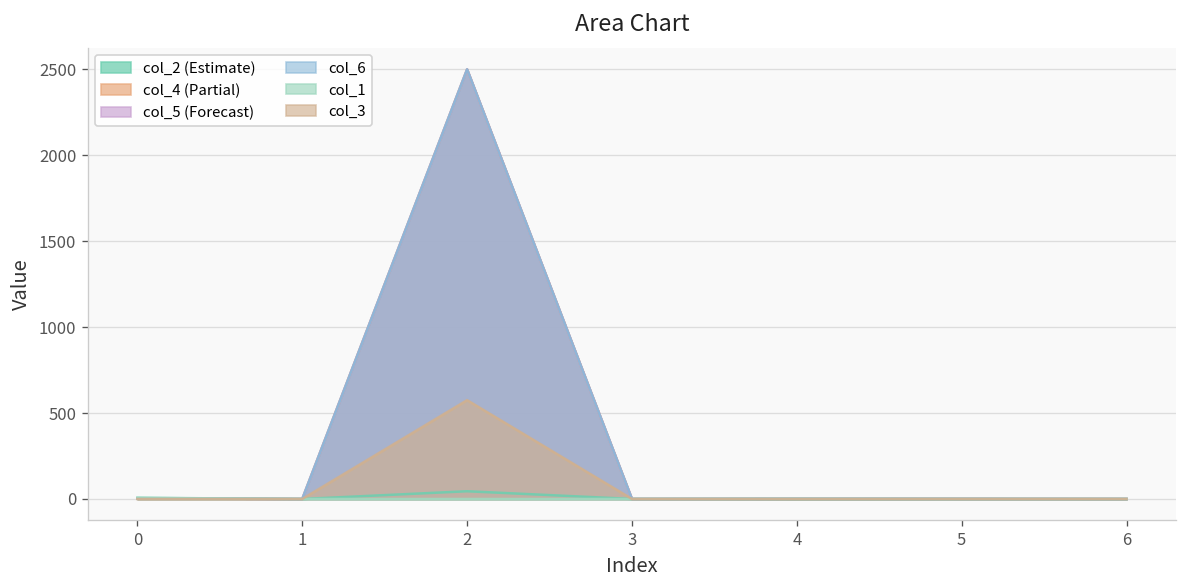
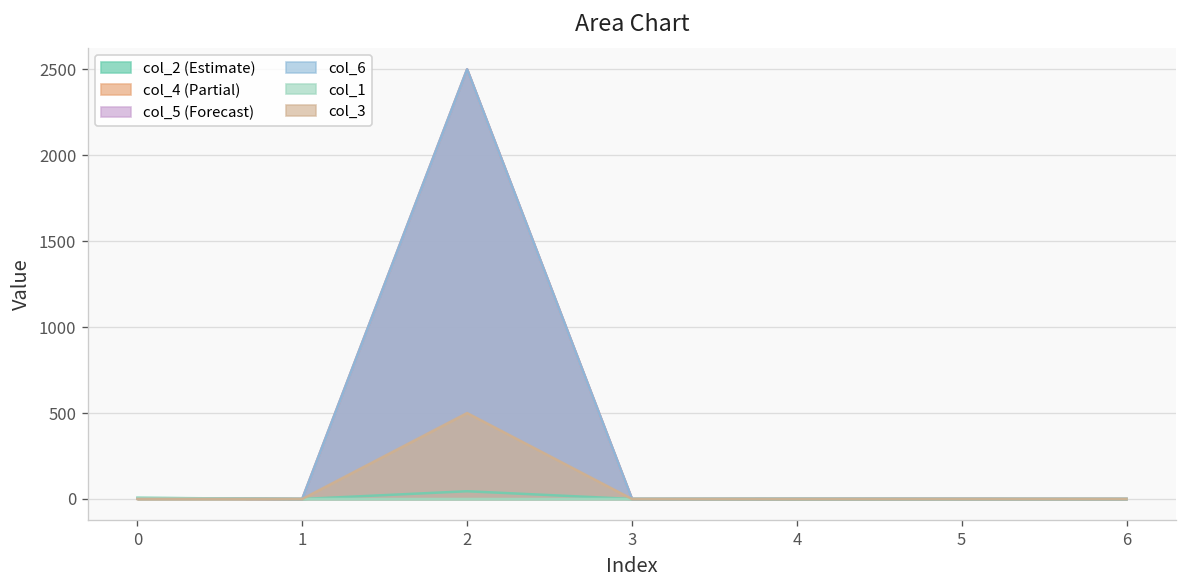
  {
    "col_3": {
-     "2": 580
+     "2": 500
    }
  }
